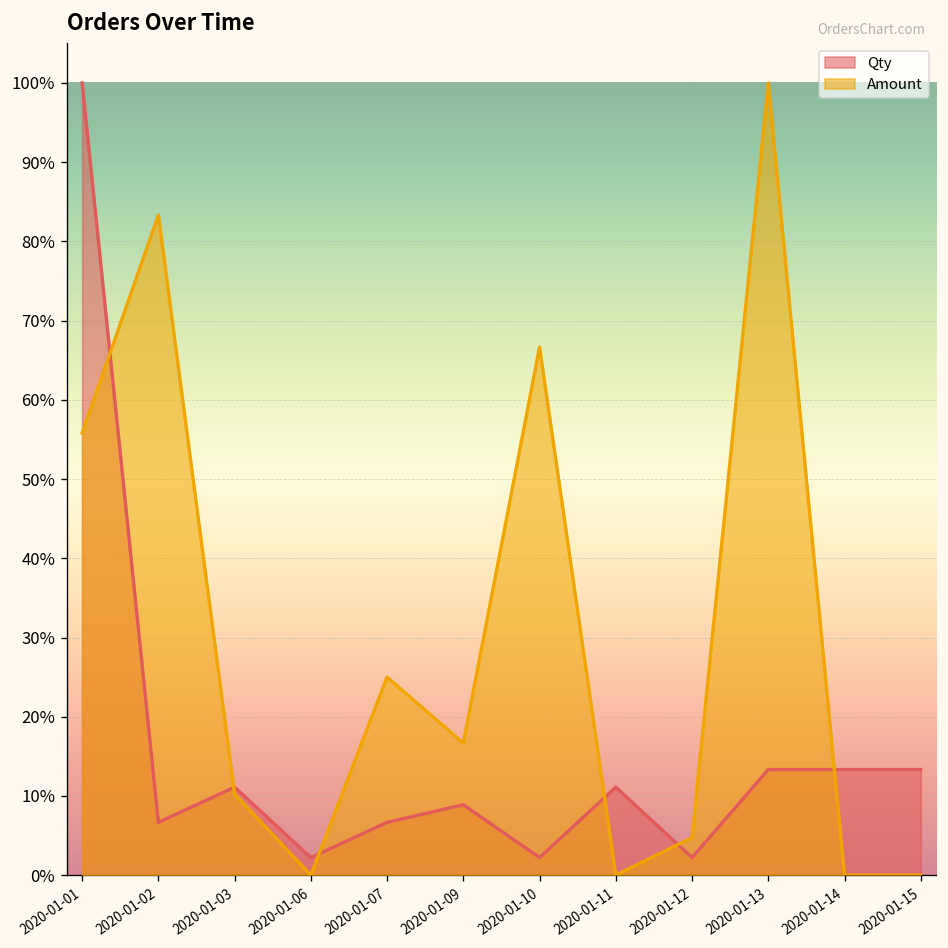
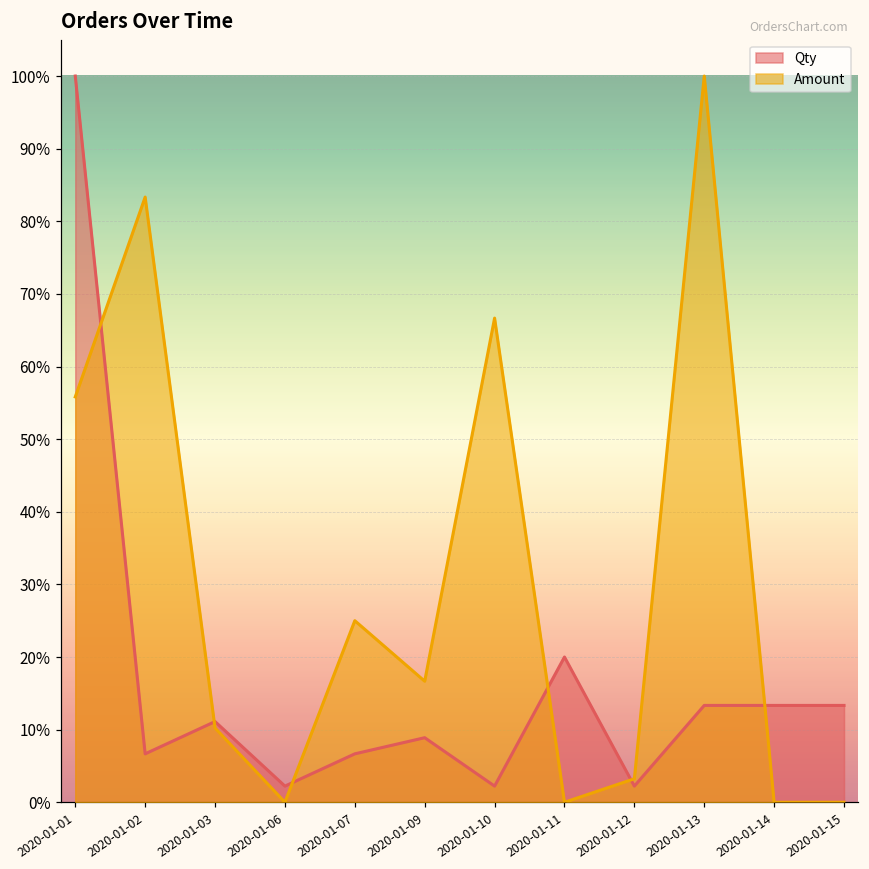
  {
    "Qty": {
      "2020-01-01": "100%",
      "2020-01-02": "7%",
      "2020-01-03": "11%",
      "2020-01-06": "2%",
      "2020-01-07": "7%",
      "2020-01-09": "9%",
      "2020-01-10": "2%",
-     "2020-01-11": "11%",
+     "2020-01-11": "20%",
      "2020-01-12": "2%",
      "2020-01-13": "13%",
      "2020-01-14": "13%",
      "2020-01-15": "13%"
    },
    "Amount": {
      "2020-01-01": "56%",
      "2020-01-02": "83%",
      "2020-01-03": "10%",
      "2020-01-06": "0%",
      "2020-01-07": "25%",
      "2020-01-09": "17%",
      "2020-01-10": "67%",
      "2020-01-11": "0%",
-     "2020-01-12": "5%",
+     "2020-01-12": "3%",
      "2020-01-13": "100%",
      "2020-01-14": "0%",
      "2020-01-15": "0%"
    }
  }
